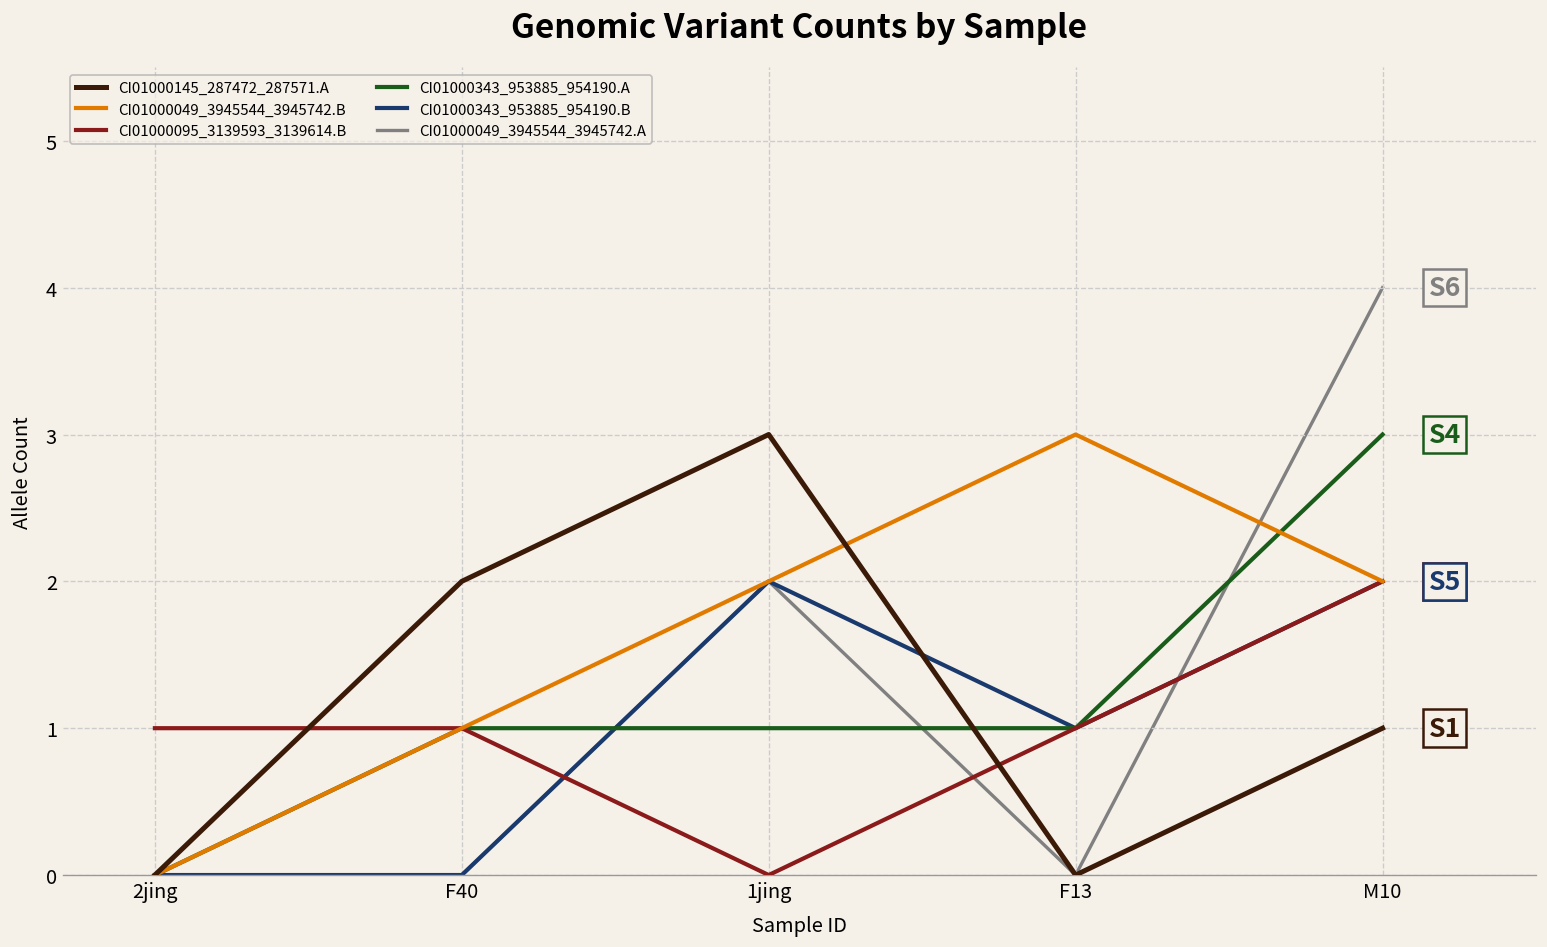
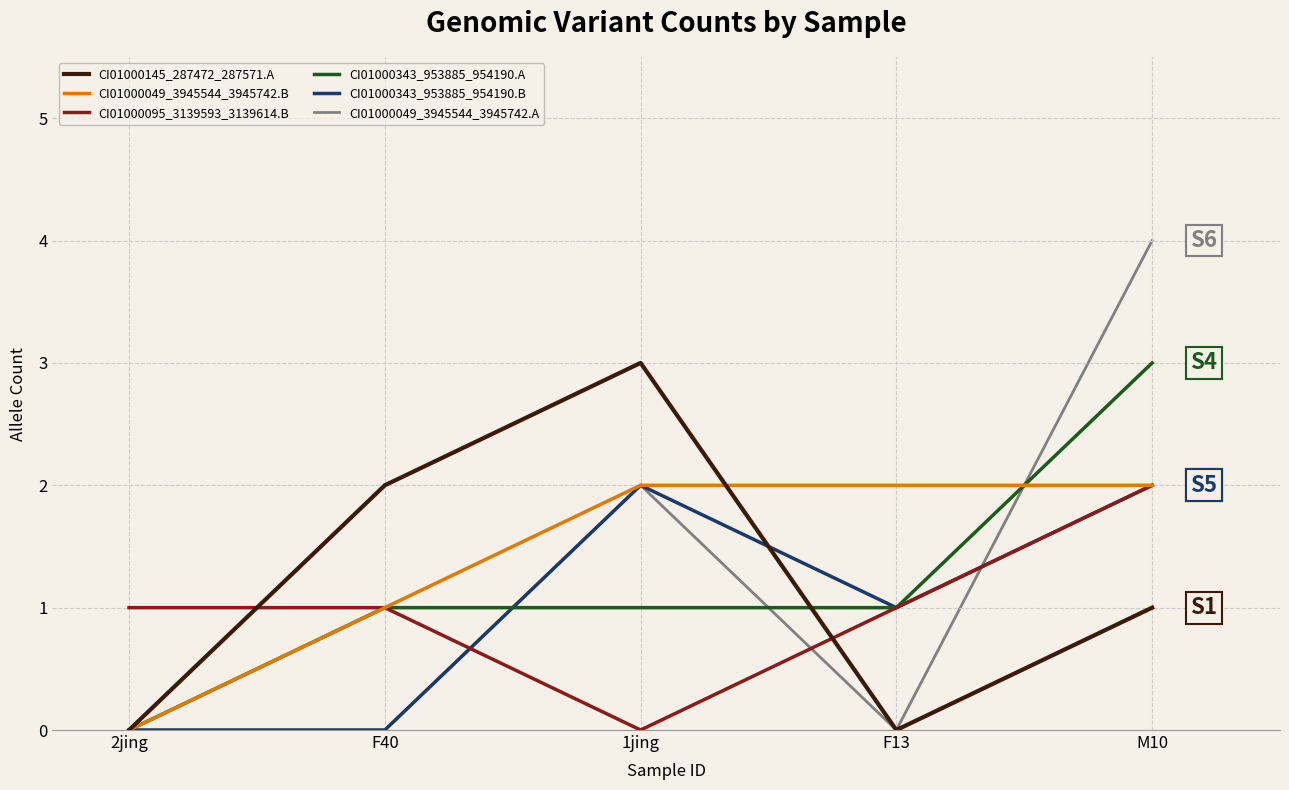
  {
    "CI01000145_287472_287571.A": {
      "F40": 2,
      "1jing": 3,
      "M10": 1
    },
    "CI01000049_3945544_3945742.B": {
-     "F13": 3
+     "F13": 2
    },
    "CI01000095_3139593_3139614.B": {
      "2jing": 1,
      "1jing": 0
    },
    "CI01000343_953885_954190.A": {
      "1jing": 1,
      "M10": 3
    },
    "CI01000049_3945544_3945742.A": {
      "M10": 4
    }
  }
